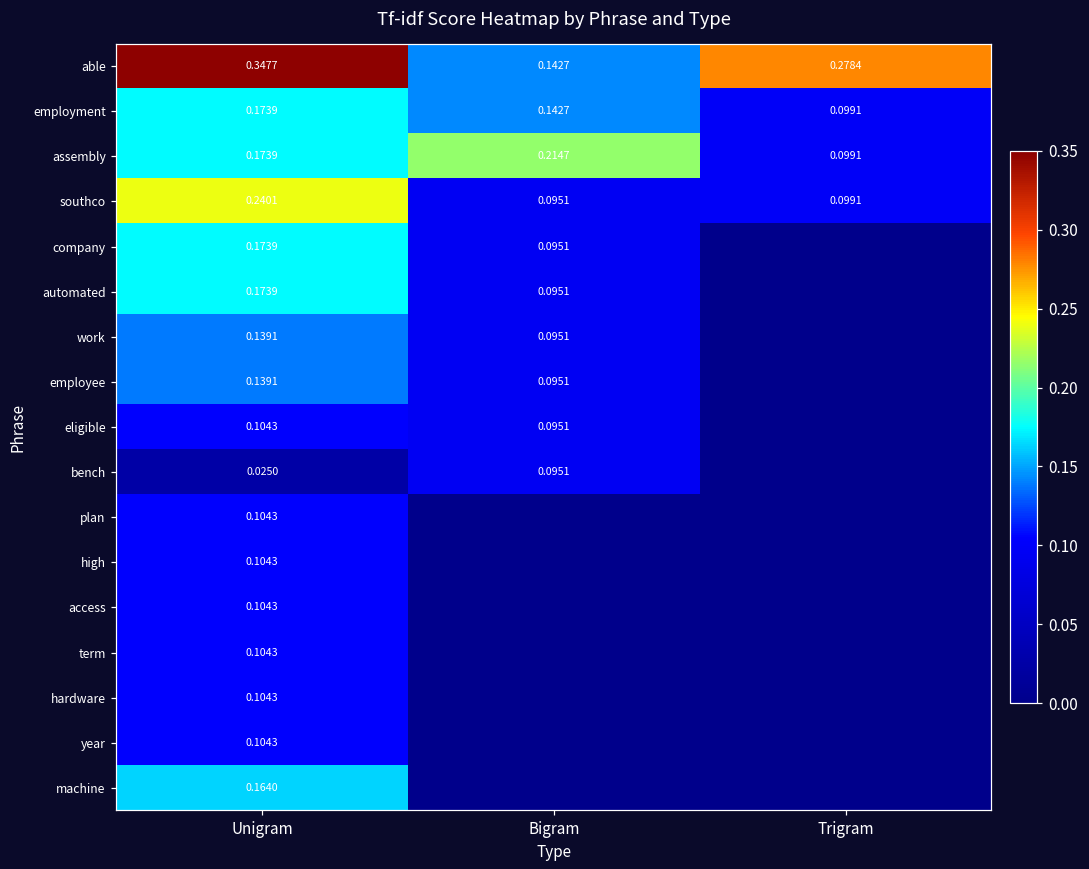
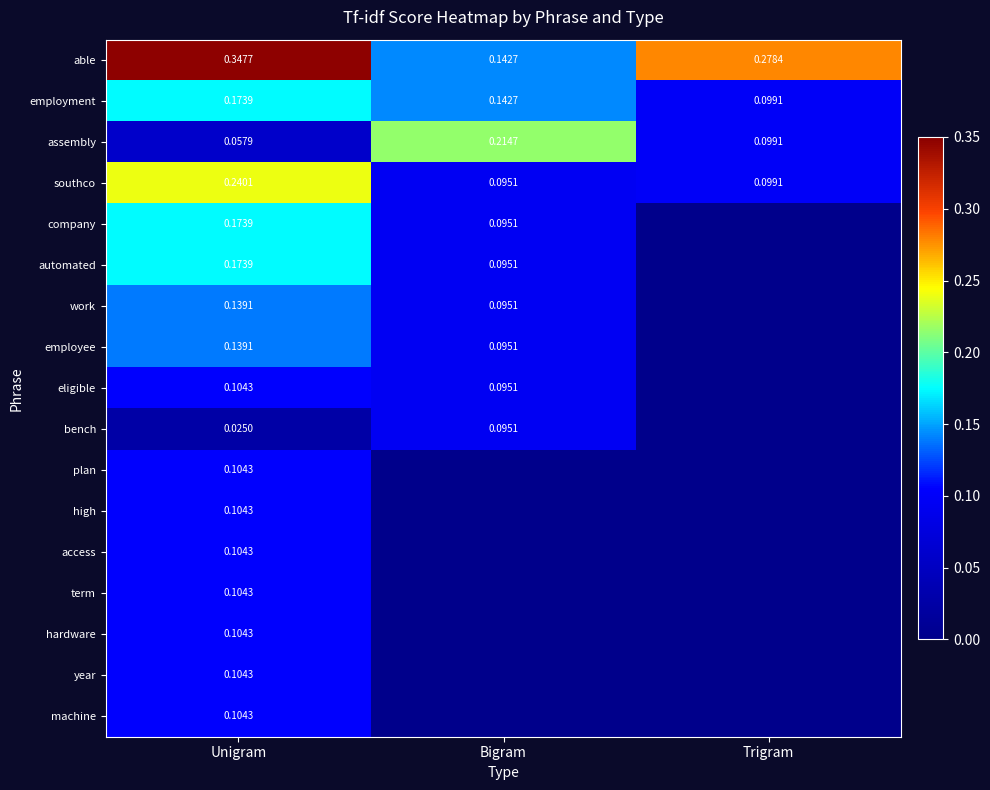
  {
    "able": {
      "Unigram": 0.3477,
      "Bigram": 0.1427,
      "Trigram": 0.2784
    },
    "employment": {
      "Unigram": 0.1739,
      "Bigram": 0.1427,
      "Trigram": 0.0991
    },
    "assembly": {
-     "Unigram": 0.1739,
+     "Unigram": 0.0579,
      "Bigram": 0.2147,
      "Trigram": 0.0991
    },
    "southco": {
      "Unigram": 0.2401,
      "Bigram": 0.0951,
      "Trigram": 0.0991
    },
    "company": {
      "Unigram": 0.1739,
      "Bigram": 0.0951
    },
    "automated": {
      "Unigram": 0.1739,
      "Bigram": 0.0951
    },
    "work": {
      "Unigram": 0.1391,
      "Bigram": 0.0951
    },
    "employee": {
      "Unigram": 0.1391,
      "Bigram": 0.0951
    },
    "eligible": {
      "Unigram": 0.1043,
      "Bigram": 0.0951
    },
    "bench": {
      "Unigram": 0.0250,
      "Bigram": 0.0951
    },
    "plan": {
      "Unigram": 0.1043
    },
    "high": {
      "Unigram": 0.1043
    },
    "access": {
      "Unigram": 0.1043
    },
    "term": {
      "Unigram": 0.1043
    },
    "hardware": {
      "Unigram": 0.1043
    },
    "year": {
      "Unigram": 0.1043
    },
    "machine": {
-     "Unigram": 0.1640
+     "Unigram": 0.1043
    }
  }
